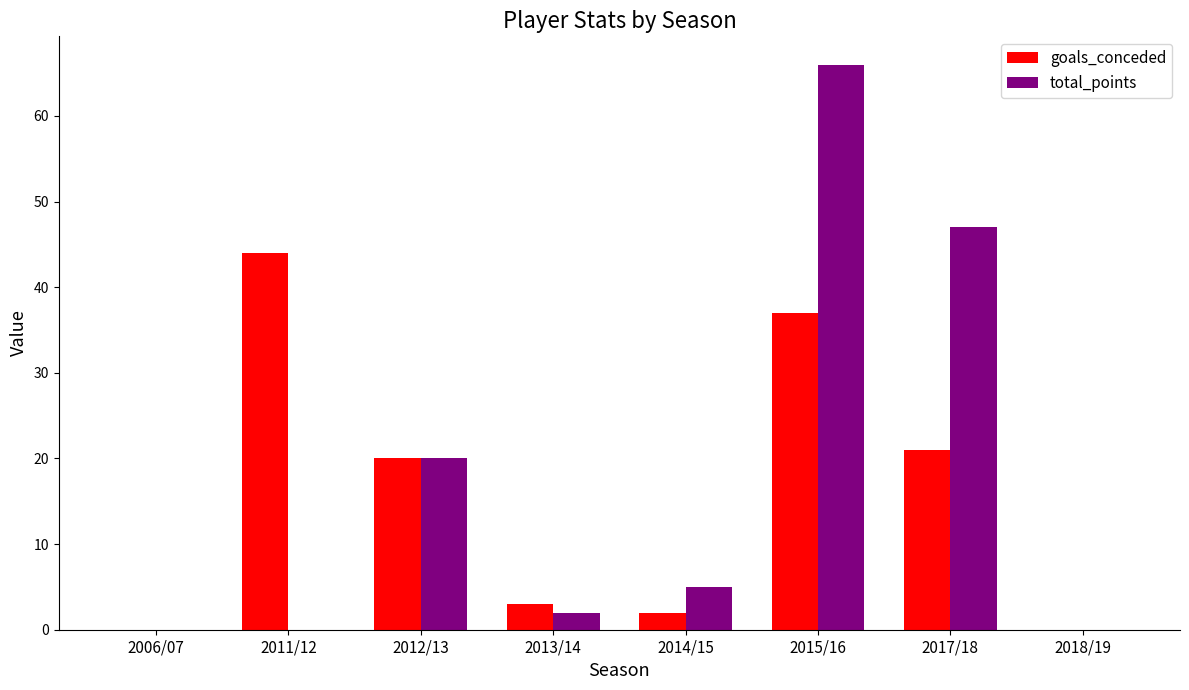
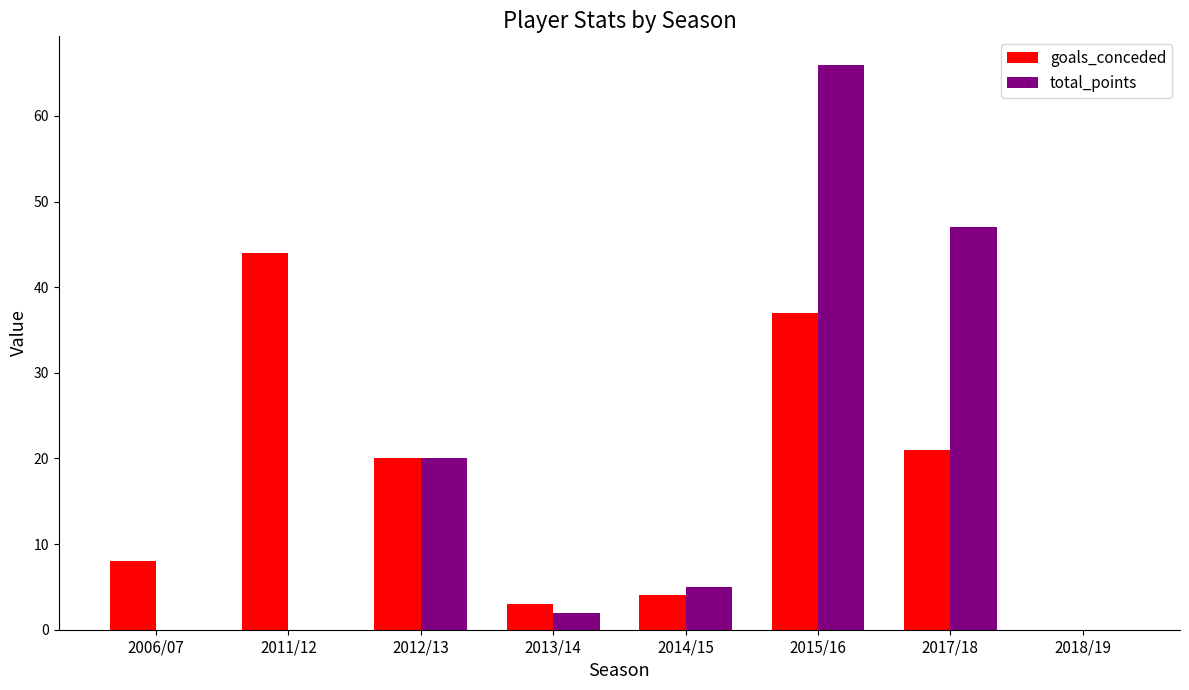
  {
    "goals_conceded": {
-     "2006/07": 0,
+     "2006/07": 8,
      "2011/12": 44,
      "2012/13": 20,
      "2013/14": 3,
-     "2014/15": 2,
+     "2014/15": 4,
      "2015/16": 37,
      "2017/18": 21,
      "2018/19": 0
    },
    "total_points": {
      "2006/07": 0,
      "2011/12": 0,
      "2012/13": 20,
      "2013/14": 2,
      "2014/15": 5,
      "2015/16": 66,
      "2017/18": 47,
      "2018/19": 0
    }
  }
